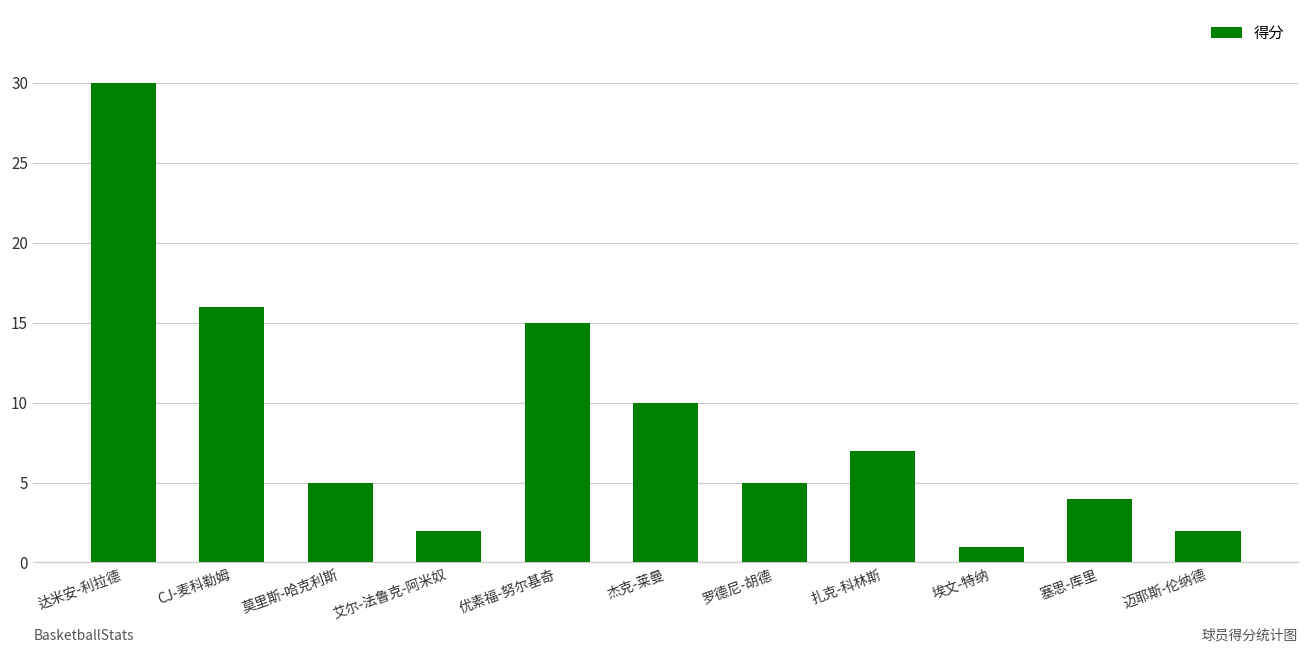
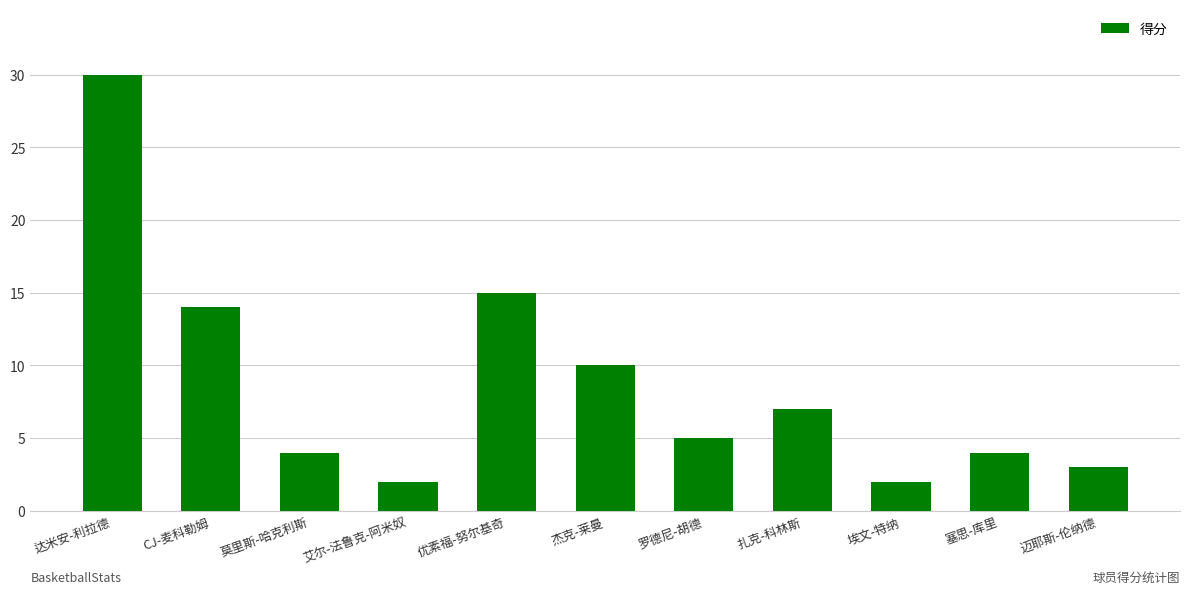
  {
    "达米安-利拉德": 30,
-   "CJ-麦科勒姆": 16,
-   "莫里斯-哈克利斯": 5,
+   "CJ-麦科勒姆": 14,
+   "莫里斯-哈克利斯": 4,
    "艾尔-法鲁克-阿米奴": 2,
    "优素福-努尔基奇": 15,
    "杰克-莱曼": 10,
    "罗德尼-胡德": 5,
    "扎克-科林斯": 7,
-   "埃文-特纳": 1,
+   "埃文-特纳": 2,
    "塞思-库里": 4,
-   "迈耶斯-伦纳德": 2
+   "迈耶斯-伦纳德": 3
  }
